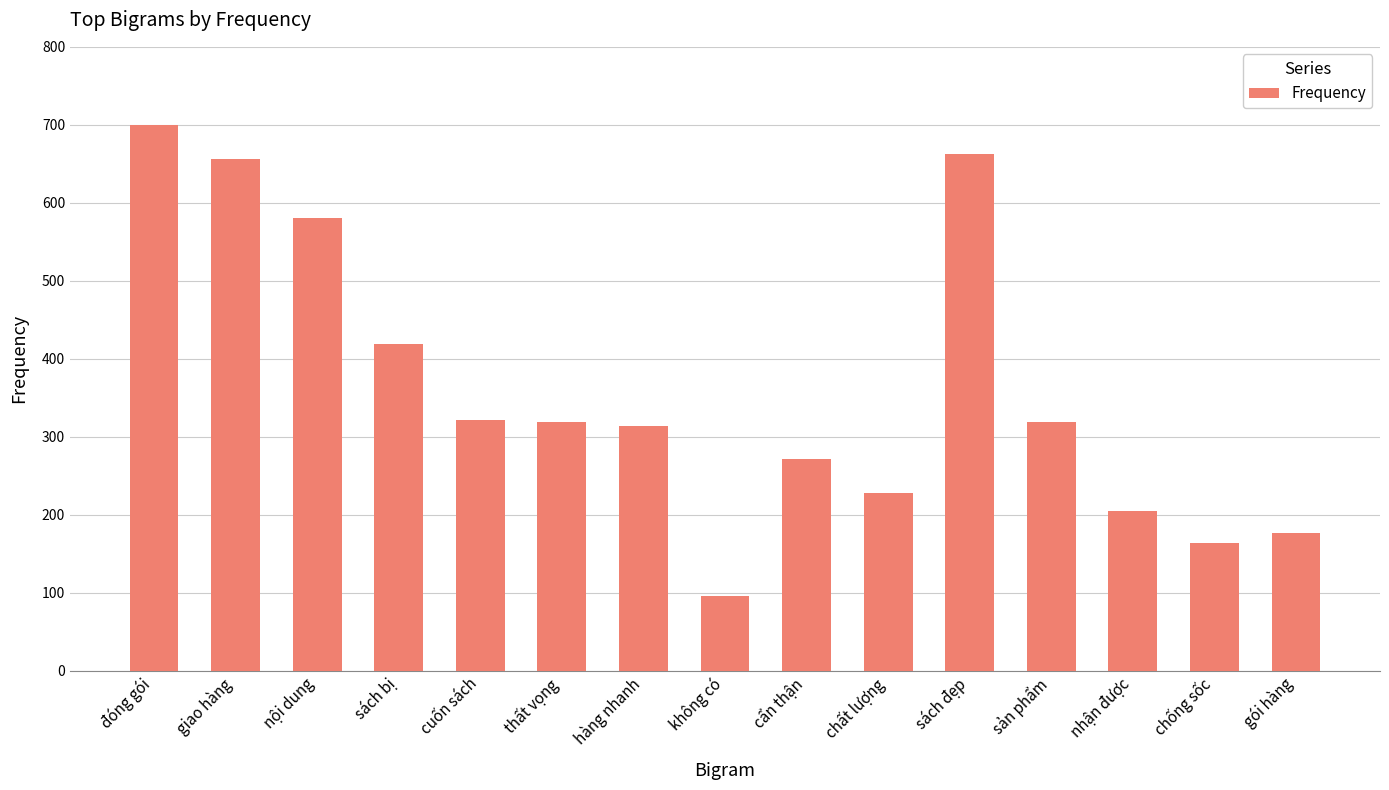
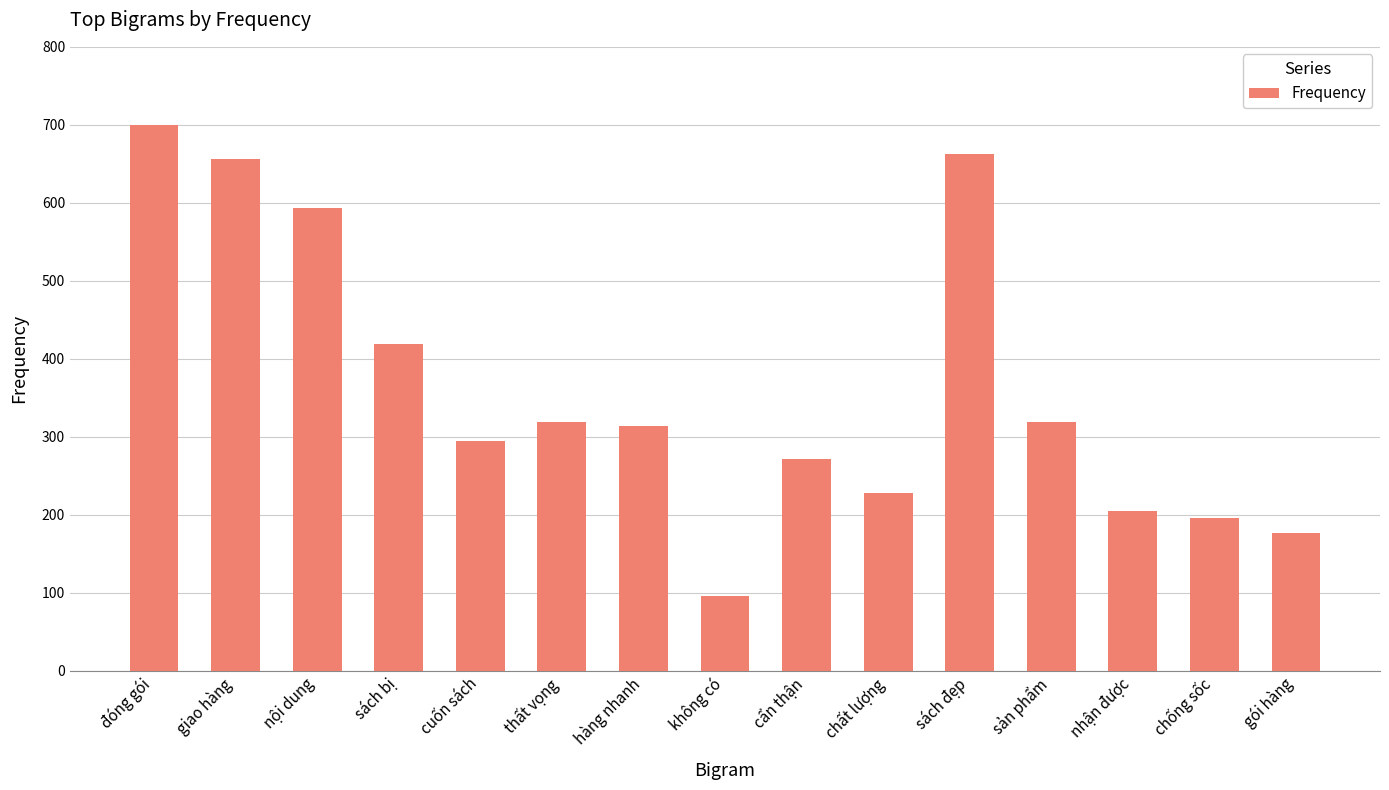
  {
    "đóng gói": 700,
    "giao hàng": 660,
-   "nội dung": 580,
+   "nội dung": 590,
    "sách bị": 420,
-   "cuốn sách": 320,
+   "cuốn sách": 300,
    "thất vọng": 320,
    "hàng nhanh": 310,
    "không có": 100,
    "cẩn thận": 270,
    "chất lượng": 230,
    "sách đẹp": 660,
    "sản phẩm": 320,
    "nhận được": 200,
-   "chống sốc": 160,
+   "chống sốc": 200,
    "gói hàng": 180
  }
